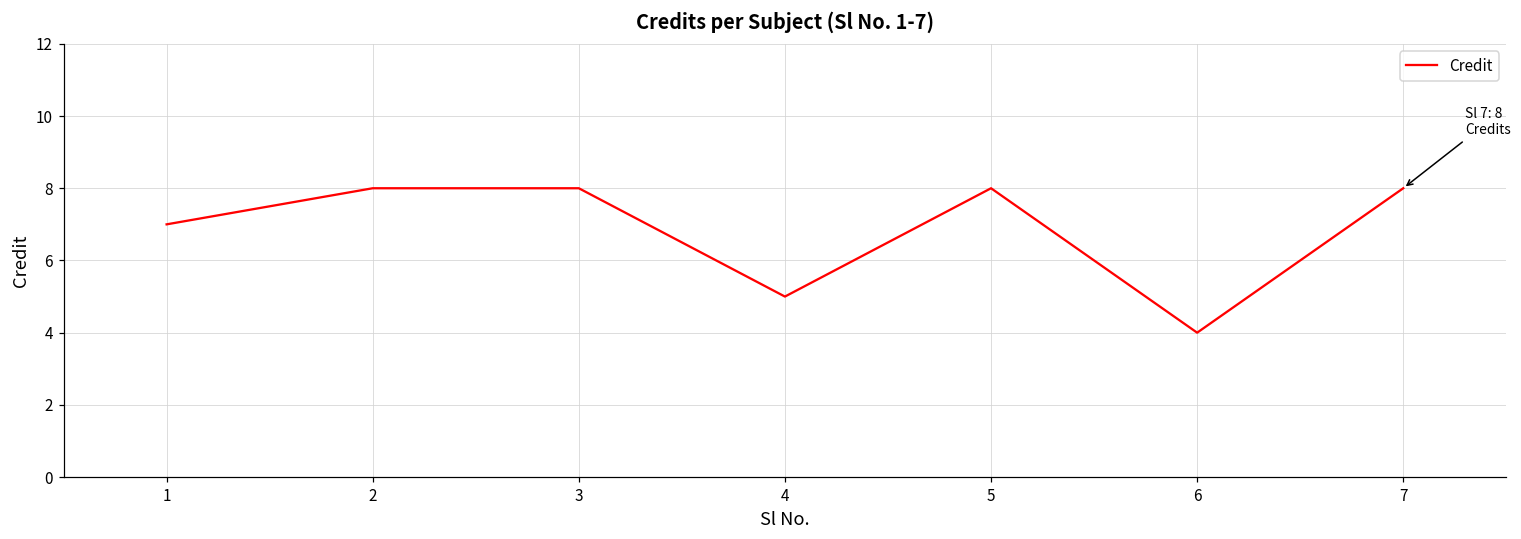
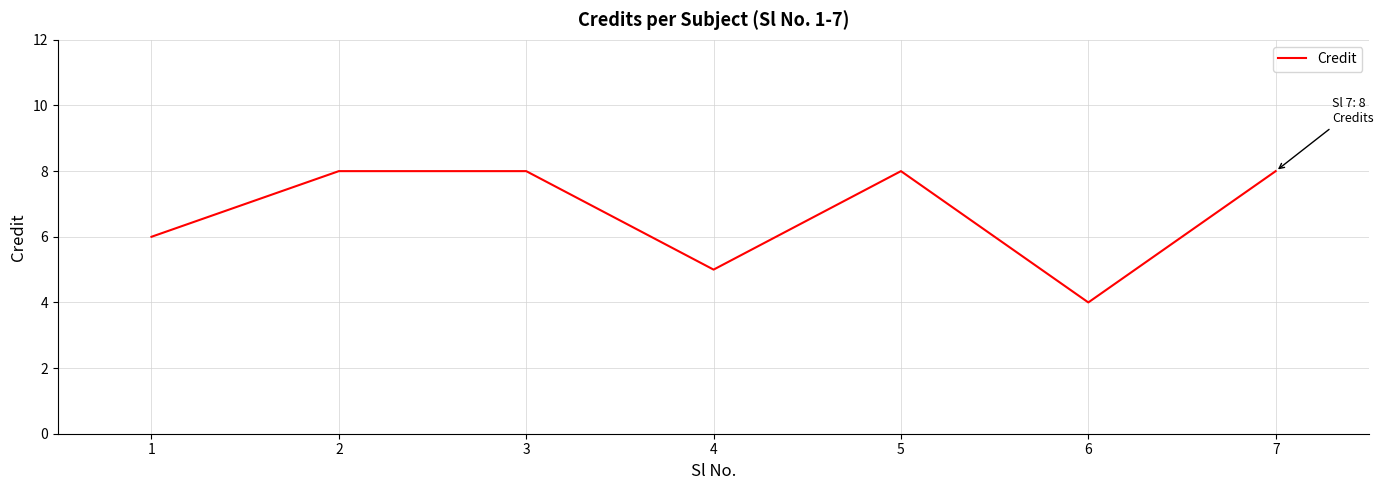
  {
-   "1": 7,
+   "1": 6,
    "2": 8,
    "3": 8,
    "4": 5,
    "5": 8,
    "6": 4
  }
